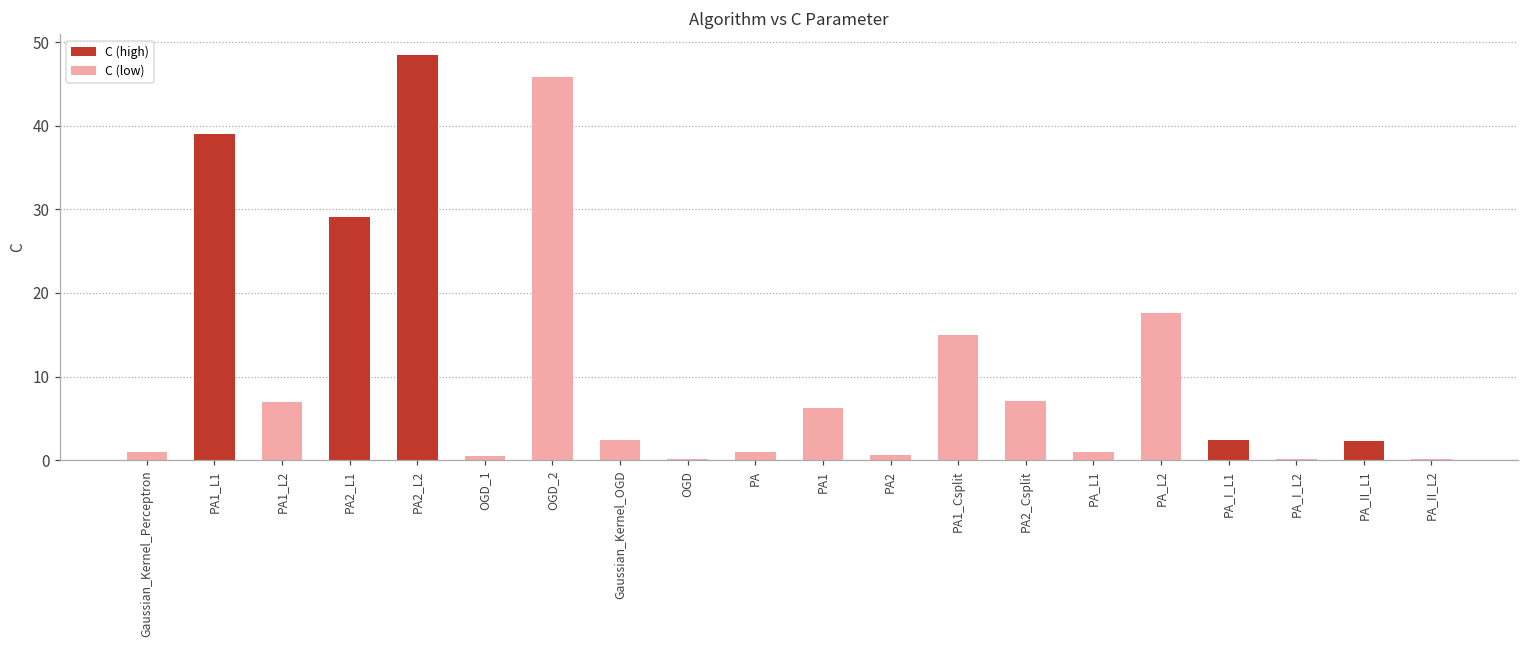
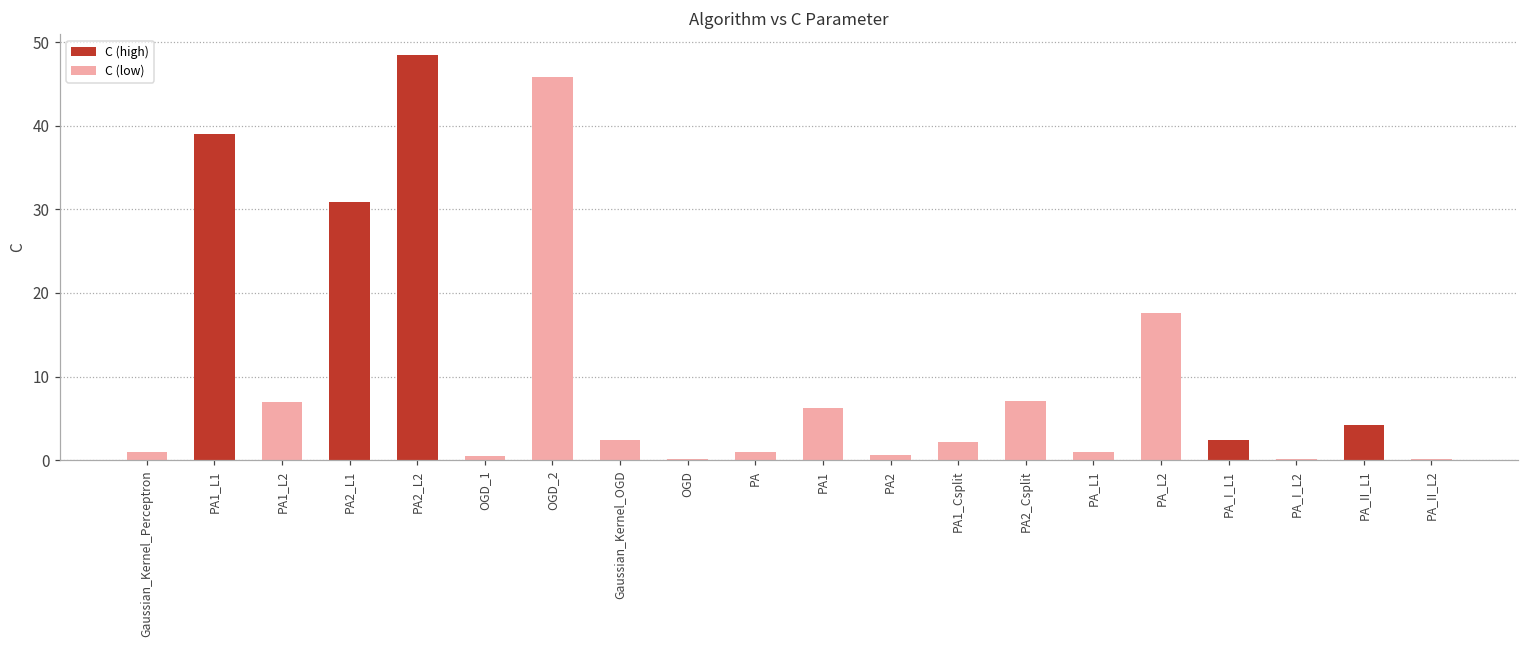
  {
    "Gaussian_Kernel_Perceptron": 1,
    "PA1_L1": 39,
    "PA1_L2": 7,
-   "PA2_L1": 29,
+   "PA2_L1": 31,
    "PA2_L2": 48,
    "OGD_1": 0,
    "OGD_2": 46,
    "Gaussian_Kernel_OGD": 2,
    "PA": 1,
    "PA1": 6,
    "PA2": 1,
-   "PA1_Csplit": 15,
+   "PA1_Csplit": 2,
    "PA2_Csplit": 7,
    "PA_L1": 1,
    "PA_L2": 18,
    "PA_I_L1": 2,
-   "PA_II_L1": 2
+   "PA_II_L1": 4
  }
